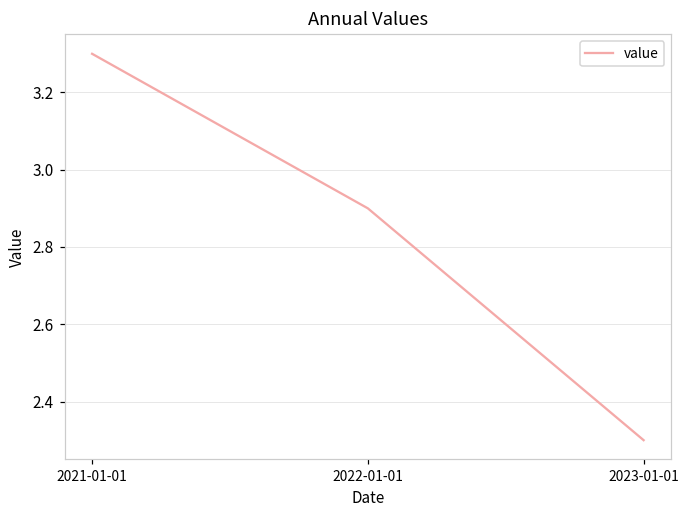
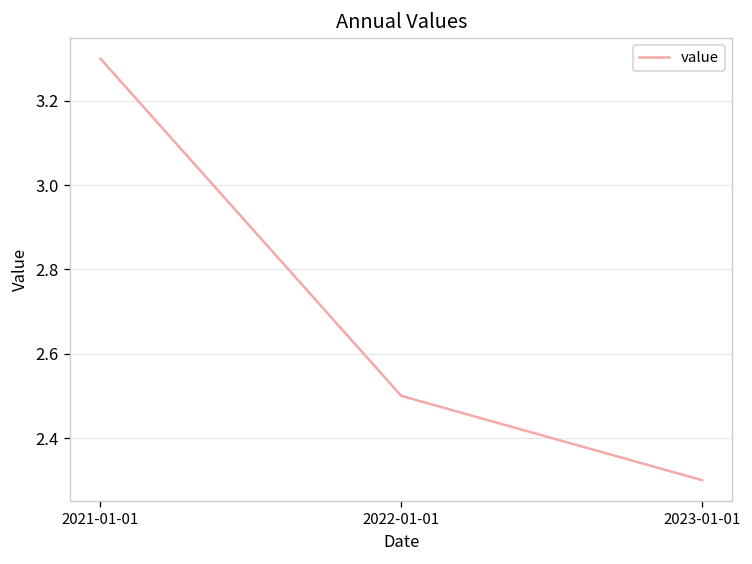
  {
    "2021-01-01": 3.3,
-   "2022-01-01": 2.9,
+   "2022-01-01": 2.5,
    "2023-01-01": 2.3
  }
